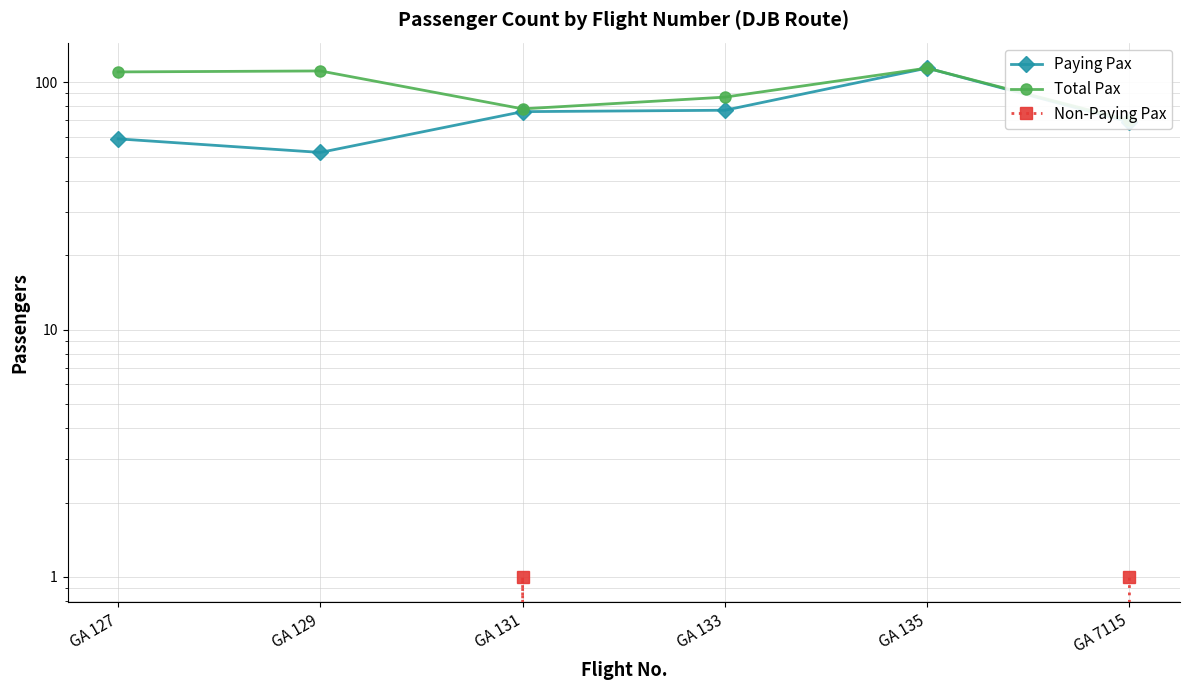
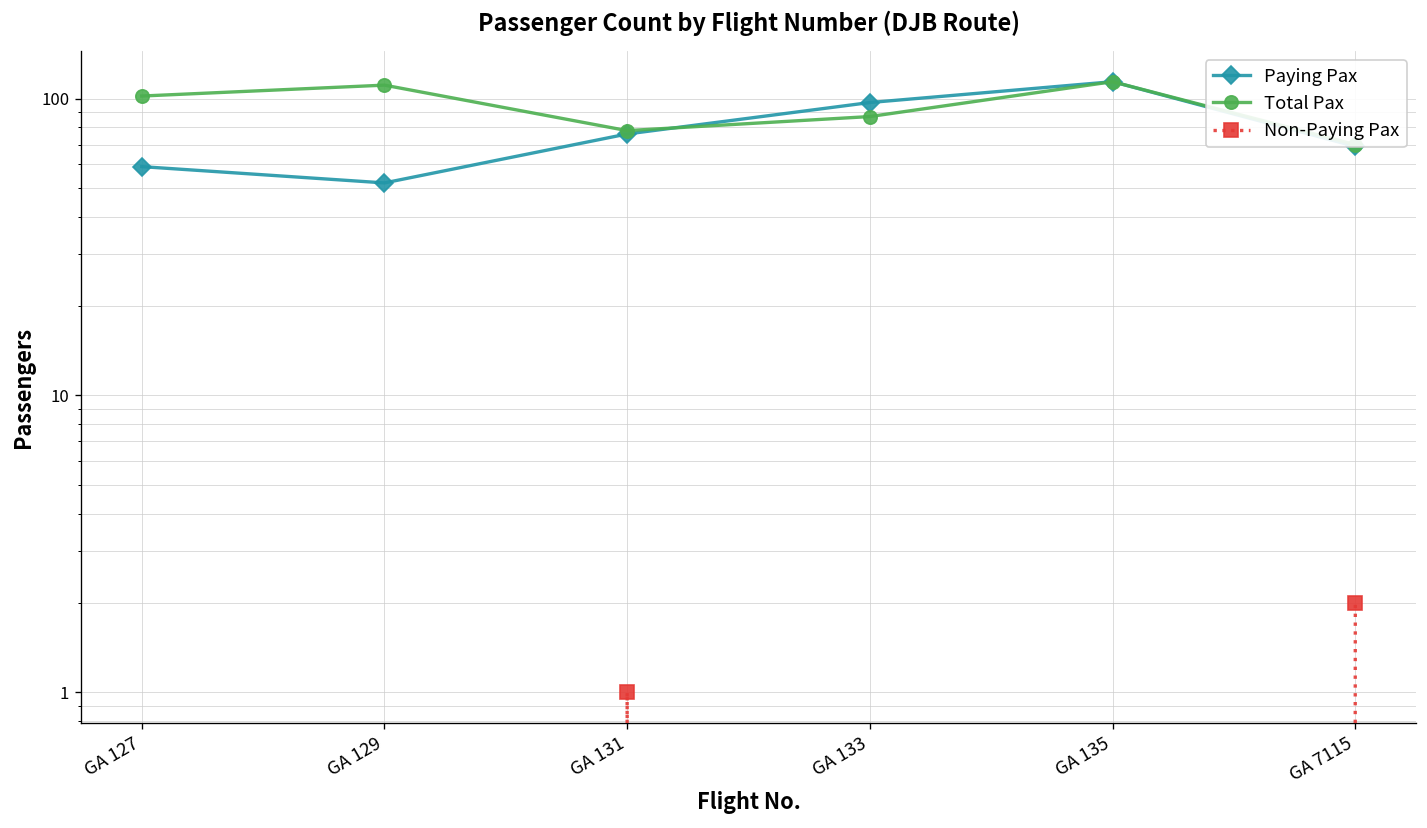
  {
    "Paying Pax": {
      "GA 127": 59,
      "GA 129": 52,
      "GA 131": 76,
-     "GA 133": 77
+     "GA 133": 97
    },
    "Total Pax": {
-     "GA 127": 110,
+     "GA 127": 102,
      "GA 129": 110,
      "GA 131": 78,
      "GA 133": 87
    },
    "Non-Paying Pax": {
      "GA 131": 1,
-     "GA 7115": 1
+     "GA 7115": 2
    }
  }
